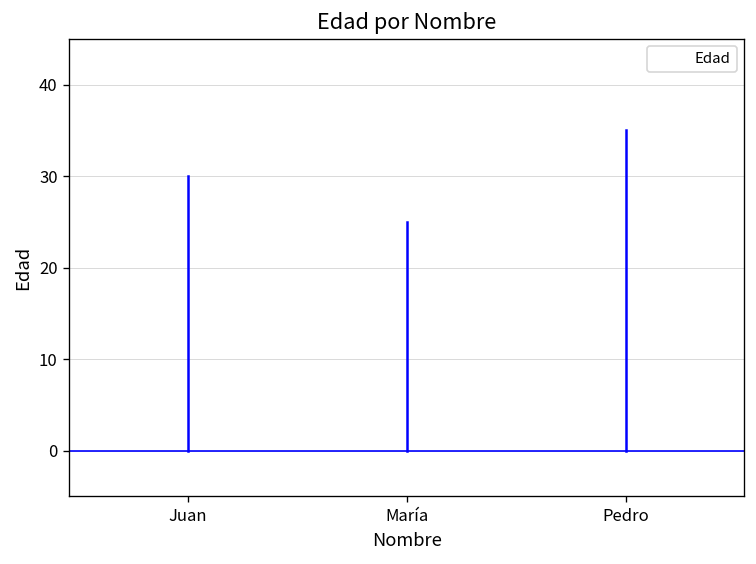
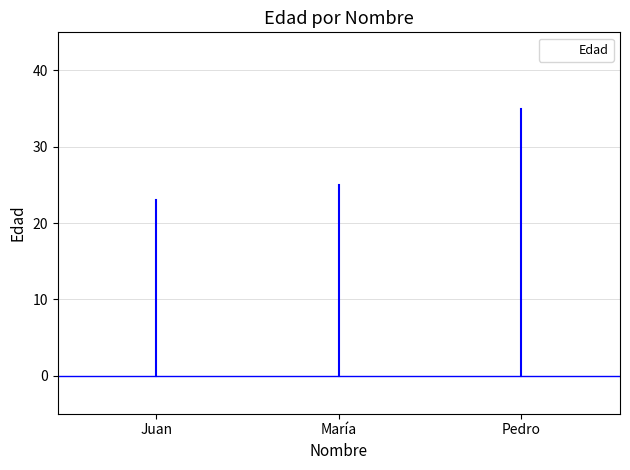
  {
    "Edad": {
-     "Juan": 30,
+     "Juan": 23,
      "María": 25,
      "Pedro": 35
    }
  }
